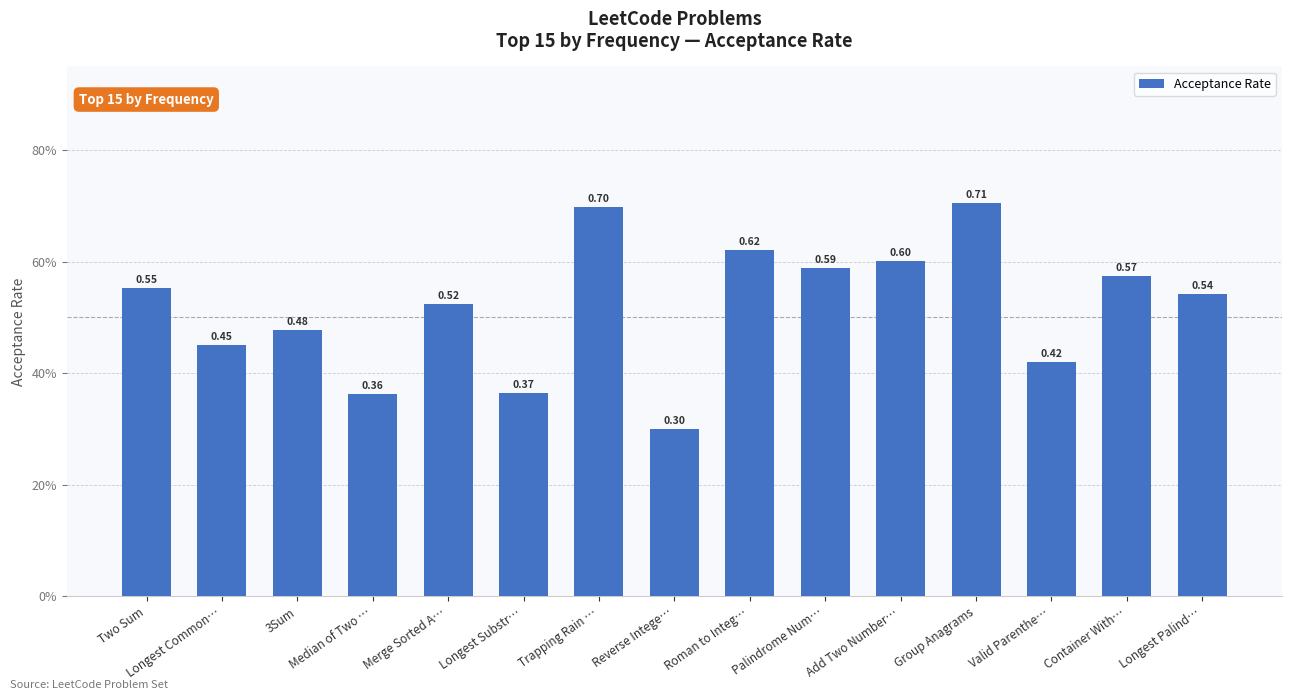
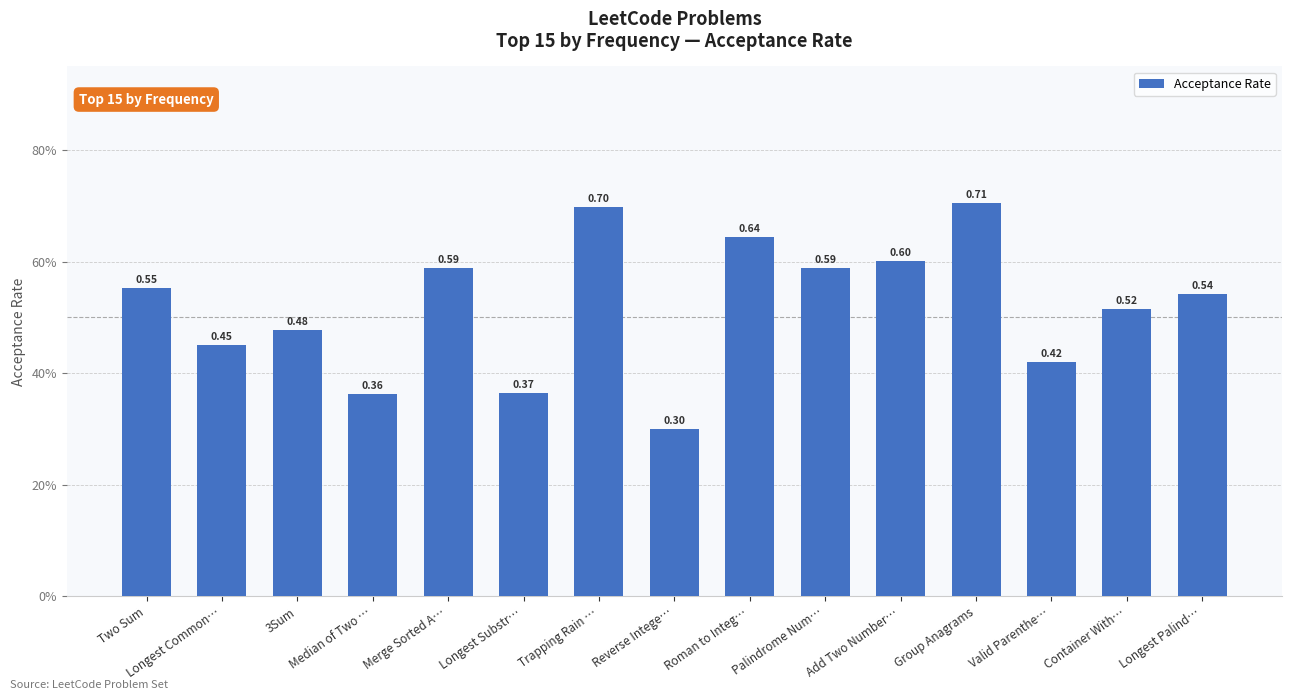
  {
    "Two Sum": 0.55,
    "Longest Common…": 0.45,
    "3Sum": 0.48,
    "Median of Two …": 0.36,
-   "Merge Sorted A…": 0.52,
+   "Merge Sorted A…": 0.59,
    "Longest Substr…": 0.37,
    "Trapping Rain …": 0.70,
    "Reverse Intege…": 0.30,
-   "Roman to Integ…": 0.62,
+   "Roman to Integ…": 0.64,
    "Palindrome Num…": 0.59,
    "Add Two Number…": 0.60,
    "Group Anagrams": 0.71,
    "Valid Parenthe…": 0.42,
-   "Container With…": 0.57,
+   "Container With…": 0.52,
    "Longest Palind…": 0.54
  }
